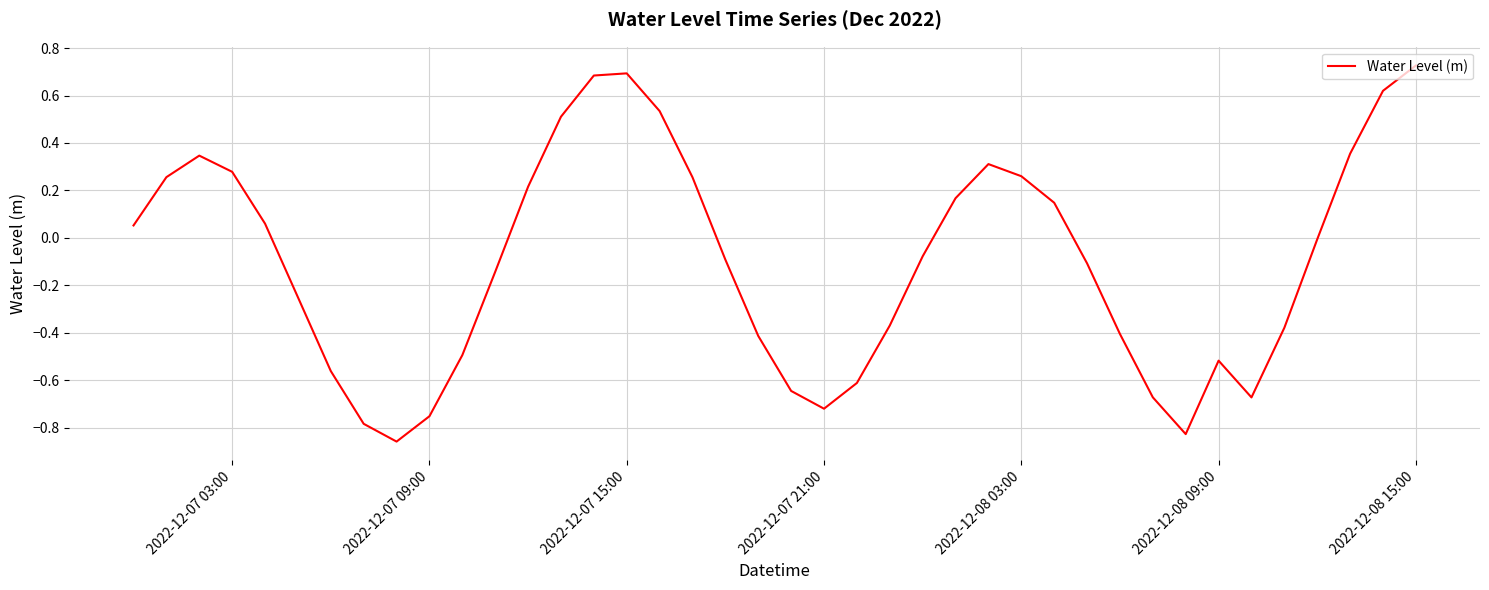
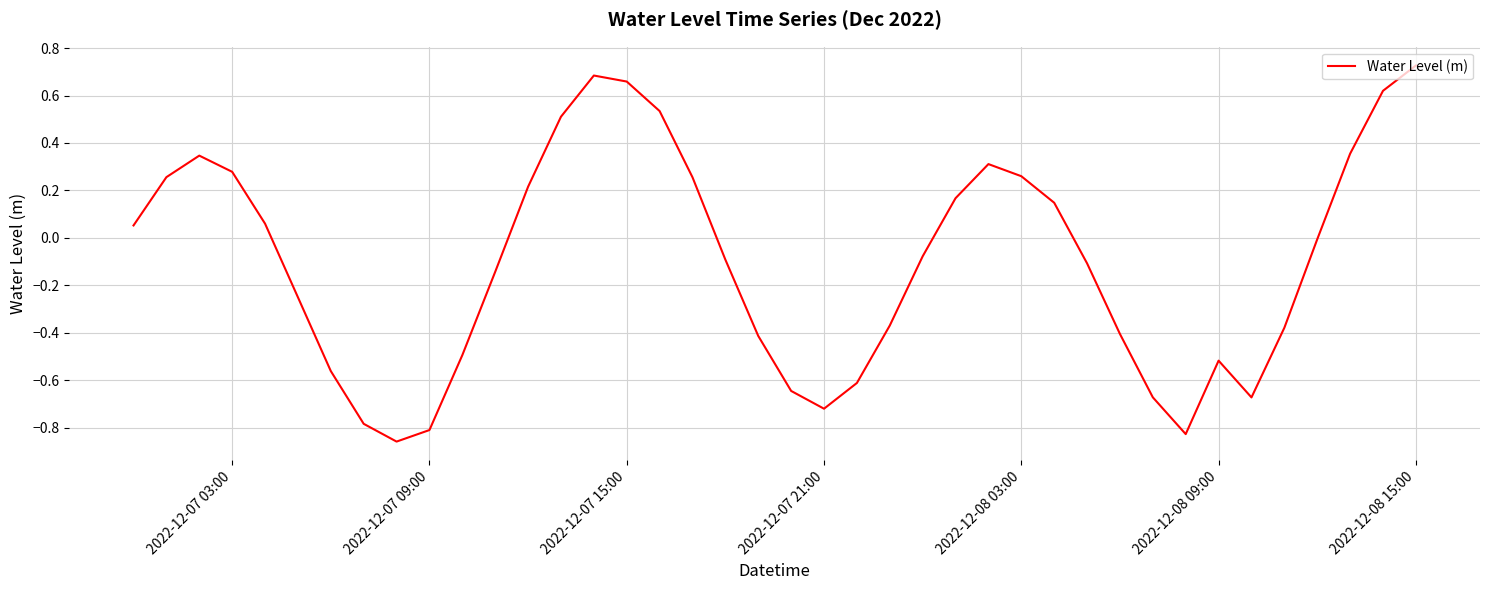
  {
    "2022-12-07 03:00": 0.28,
-   "2022-12-07 09:00": -0.75,
-   "2022-12-07 15:00": 0.69,
+   "2022-12-07 09:00": -0.81,
+   "2022-12-07 15:00": 0.66,
    "2022-12-07 21:00": -0.72,
    "2022-12-08 03:00": 0.26,
    "2022-12-08 09:00": -0.52
  }
